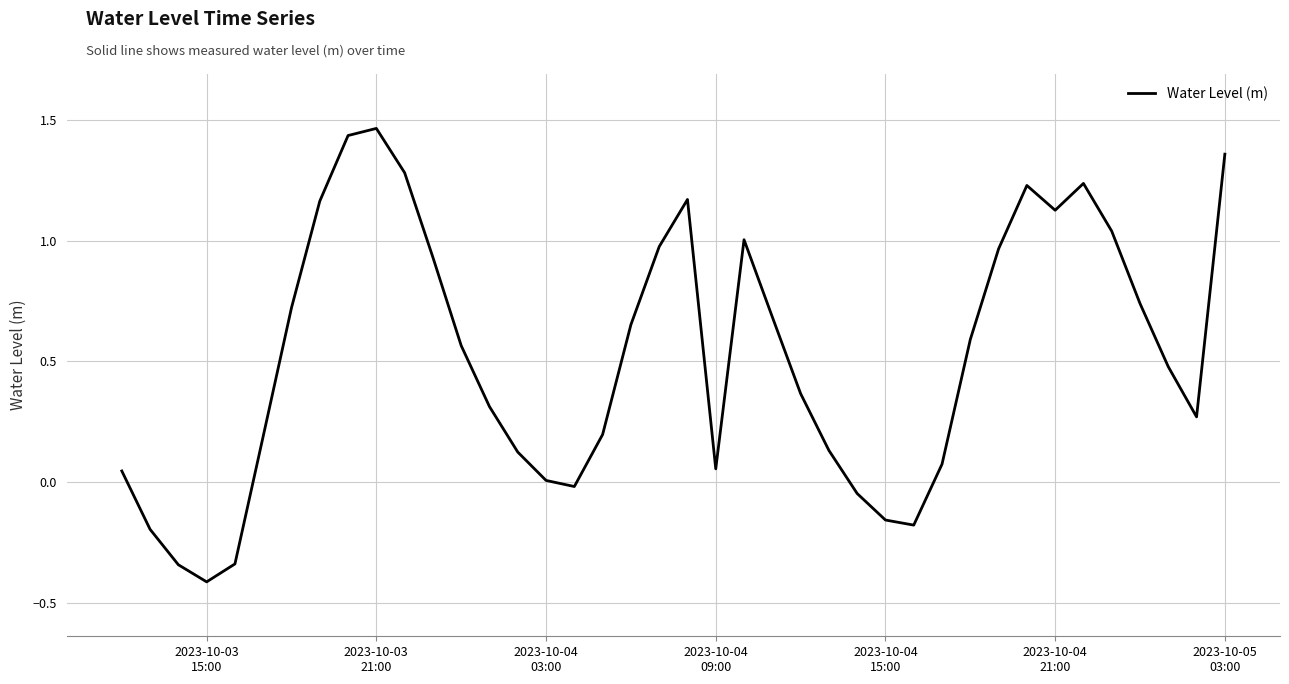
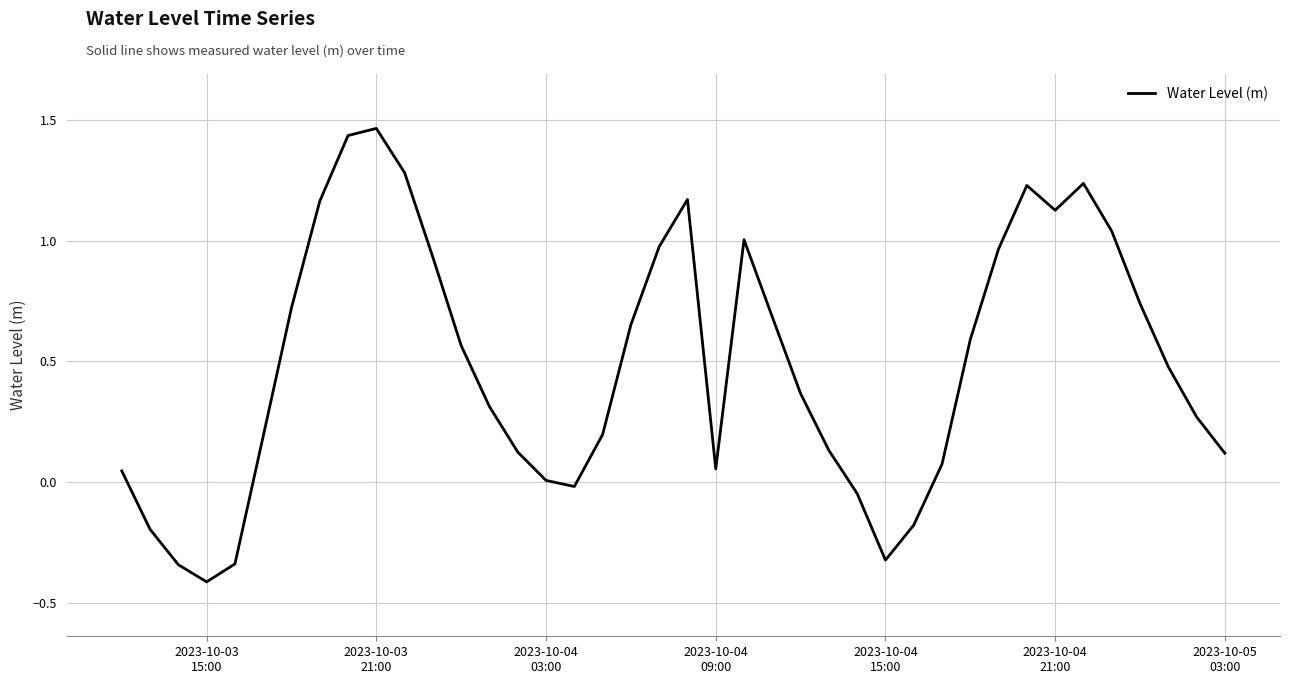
  {
    "2023-10-03 15:00": -0.41,
    "2023-10-03 21:00": 1.47,
    "2023-10-04 03:00": 0.01,
    "2023-10-04 09:00": 0.05,
-   "2023-10-04 15:00": -0.16,
+   "2023-10-04 15:00": -0.32,
    "2023-10-04 21:00": 1.13,
-   "2023-10-05 03:00": 1.36
+   "2023-10-05 03:00": 0.12
  }
